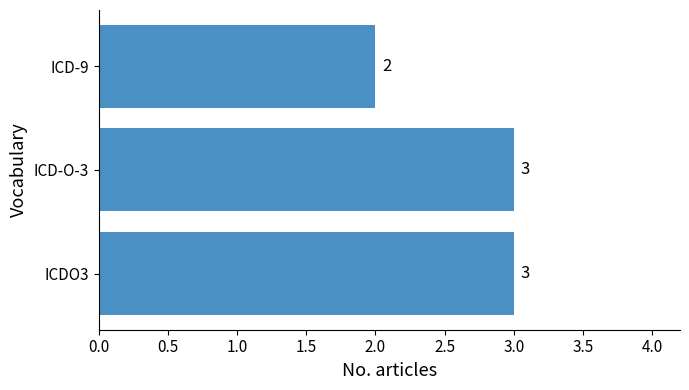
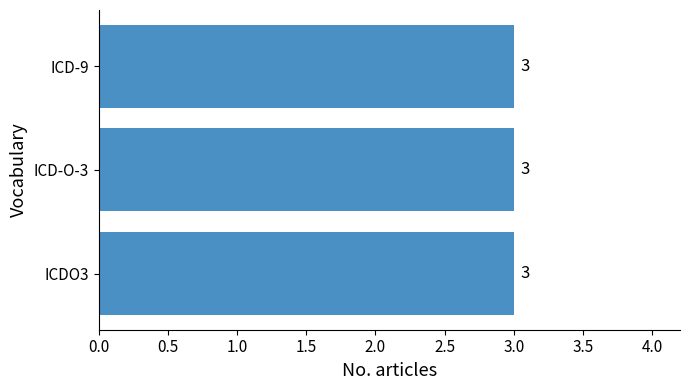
  {
-   "ICD-9": 2,
+   "ICD-9": 3,
    "ICD-O-3": 3,
    "ICDO3": 3
  }
